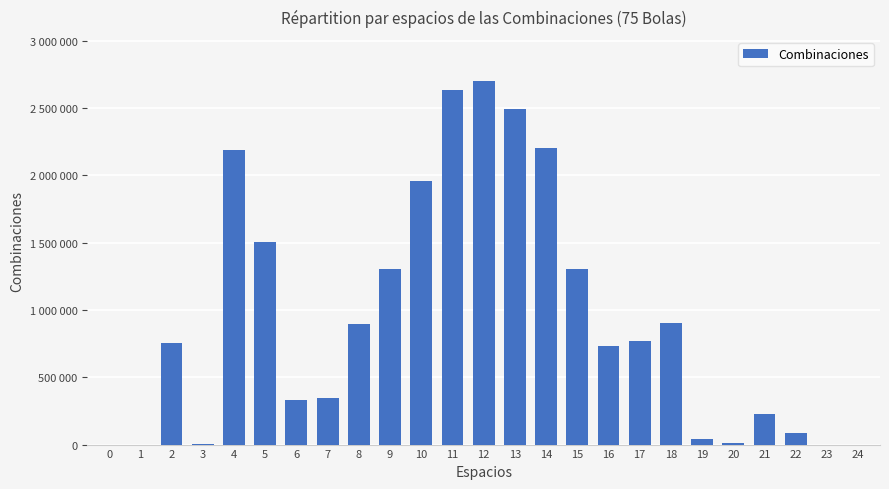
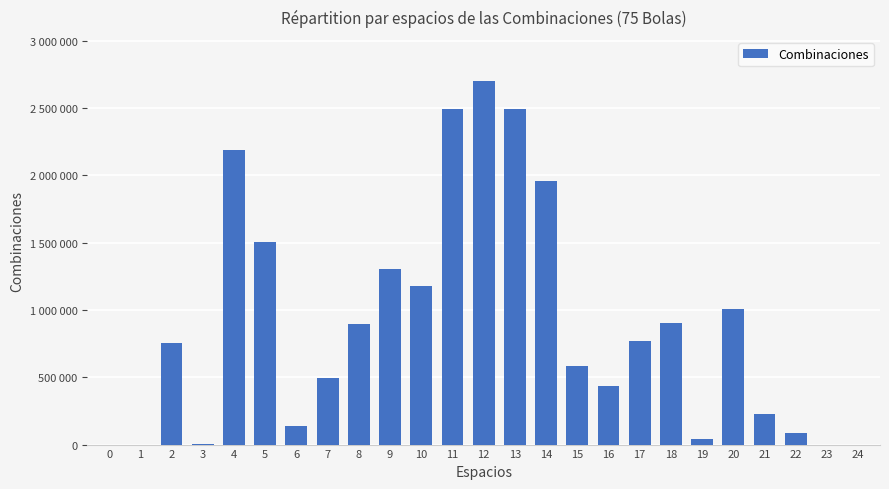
  {
    "2": 750000,
    "4": 2190000,
    "5": 1510000,
-   "6": 330000,
-   "7": 350000,
+   "6": 130000,
+   "7": 500000,
    "8": 900000,
    "9": 1310000,
-   "10": 1960000,
-   "11": 2630000,
+   "10": 1180000,
+   "11": 2500000,
    "12": 2700000,
    "13": 2500000,
-   "14": 2200000,
-   "15": 1310000,
-   "16": 740000,
+   "14": 1960000,
+   "15": 590000,
+   "16": 440000,
    "17": 770000,
    "18": 910000,
    "19": 40000,
-   "20": 10000,
+   "20": 1010000,
    "21": 230000,
    "22": 90000
  }
